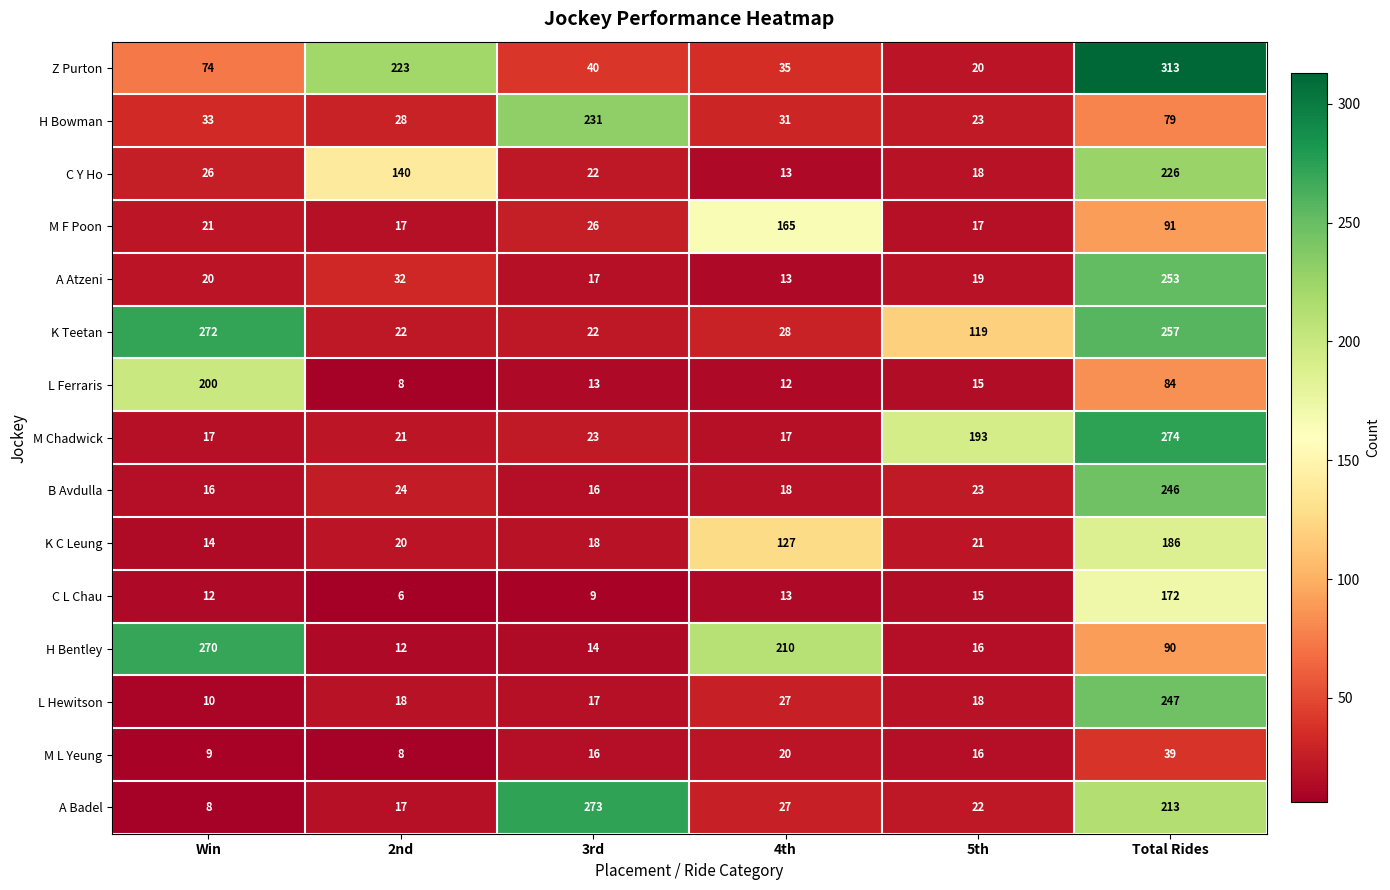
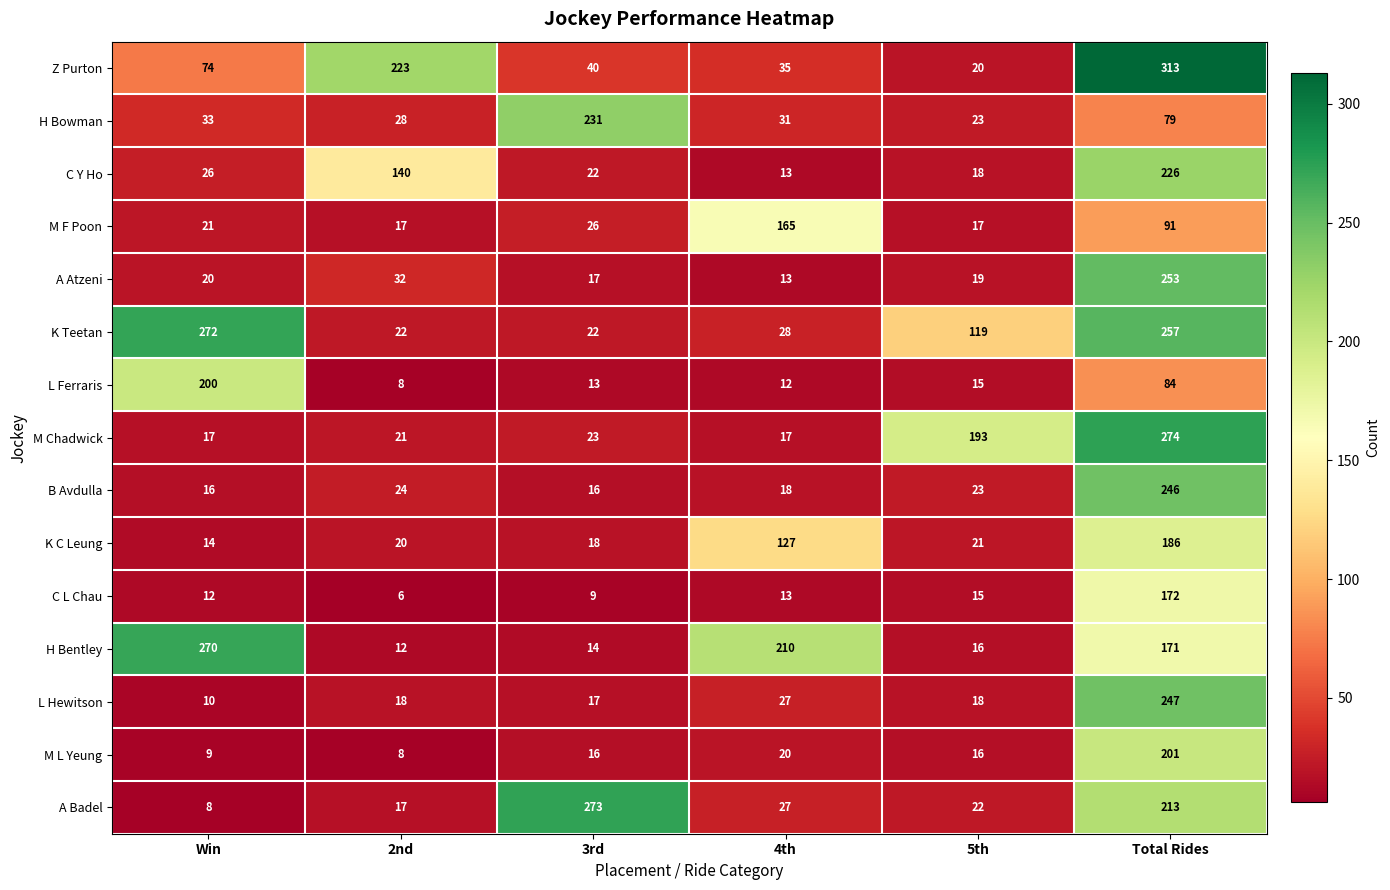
  {
    "Z Purton": {
      "Win": 74,
      "2nd": 223,
      "3rd": 40,
      "4th": 35,
      "5th": 20,
      "Total Rides": 313
    },
    "H Bowman": {
      "Win": 33,
      "2nd": 28,
      "3rd": 231,
      "4th": 31,
      "5th": 23,
      "Total Rides": 79
    },
    "C Y Ho": {
      "Win": 26,
      "2nd": 140,
      "3rd": 22,
      "4th": 13,
      "5th": 18,
      "Total Rides": 226
    },
    "M F Poon": {
      "Win": 21,
      "2nd": 17,
      "3rd": 26,
      "4th": 165,
      "5th": 17,
      "Total Rides": 91
    },
    "A Atzeni": {
      "Win": 20,
      "2nd": 32,
      "3rd": 17,
      "4th": 13,
      "5th": 19,
      "Total Rides": 253
    },
    "K Teetan": {
      "Win": 272,
      "2nd": 22,
      "3rd": 22,
      "4th": 28,
      "5th": 119,
      "Total Rides": 257
    },
    "L Ferraris": {
      "Win": 200,
      "2nd": 8,
      "3rd": 13,
      "4th": 12,
      "5th": 15,
      "Total Rides": 84
    },
    "M Chadwick": {
      "Win": 17,
      "2nd": 21,
      "3rd": 23,
      "4th": 17,
      "5th": 193,
      "Total Rides": 274
    },
    "B Avdulla": {
      "Win": 16,
      "2nd": 24,
      "3rd": 16,
      "4th": 18,
      "5th": 23,
      "Total Rides": 246
    },
    "K C Leung": {
      "Win": 14,
      "2nd": 20,
      "3rd": 18,
      "4th": 127,
      "5th": 21,
      "Total Rides": 186
    },
    "C L Chau": {
      "Win": 12,
      "2nd": 6,
      "3rd": 9,
      "4th": 13,
      "5th": 15,
      "Total Rides": 172
    },
    "H Bentley": {
      "Win": 270,
      "2nd": 12,
      "3rd": 14,
      "4th": 210,
      "5th": 16,
-     "Total Rides": 90
+     "Total Rides": 171
    },
    "L Hewitson": {
      "Win": 10,
      "2nd": 18,
      "3rd": 17,
      "4th": 27,
      "5th": 18,
      "Total Rides": 247
    },
    "M L Yeung": {
      "Win": 9,
      "2nd": 8,
      "3rd": 16,
      "4th": 20,
      "5th": 16,
-     "Total Rides": 39
+     "Total Rides": 201
    },
    "A Badel": {
      "Win": 8,
      "2nd": 17,
      "3rd": 273,
      "4th": 27,
      "5th": 22,
      "Total Rides": 213
    }
  }
